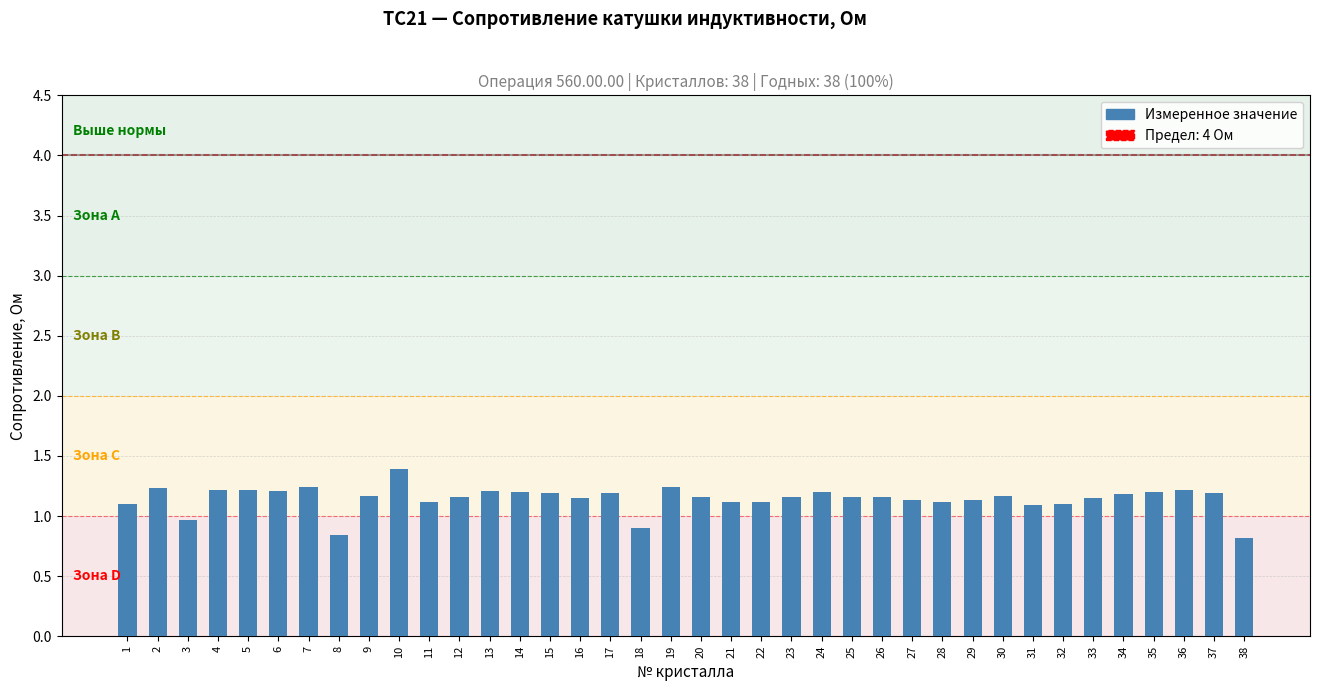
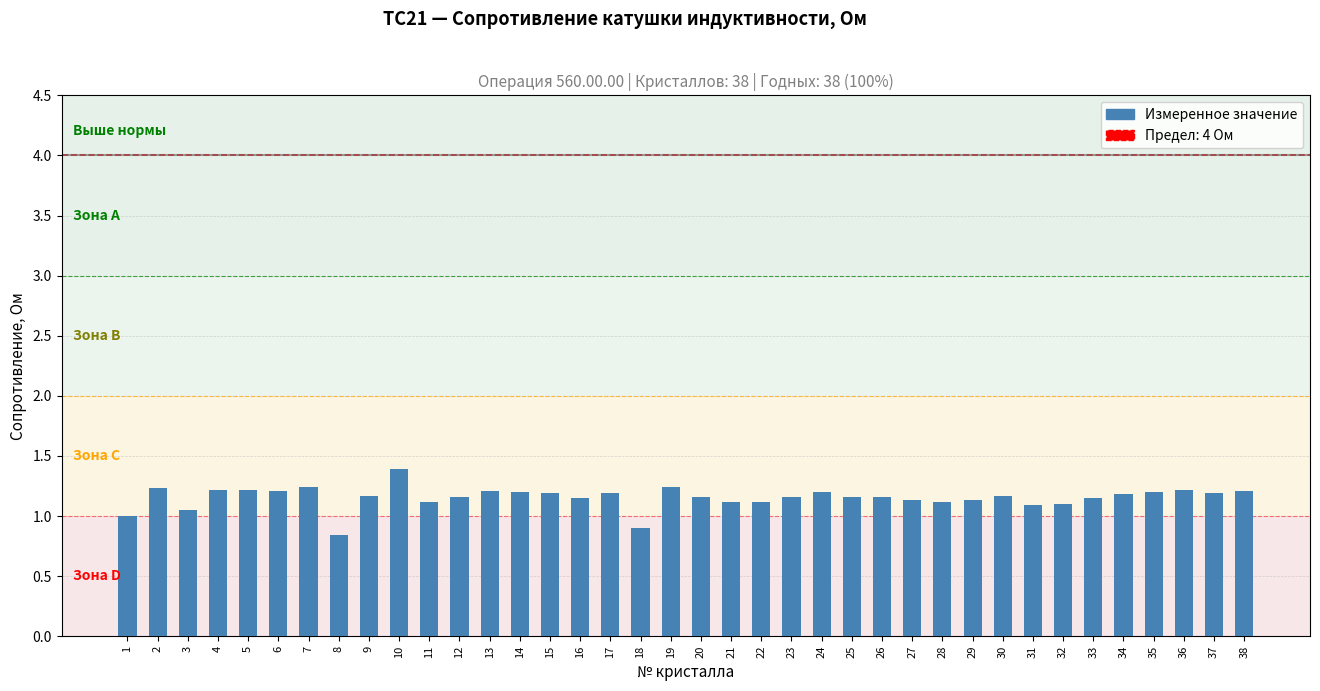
  {
-   "1": 1.1,
+   "1": 1.0,
    "2": 1.23,
-   "3": 0.97,
+   "3": 1.05,
    "4": 1.22,
    "5": 1.22,
    "6": 1.21,
    "7": 1.24,
    "8": 0.84,
    "9": 1.17,
    "10": 1.39,
    "11": 1.12,
    "12": 1.16,
    "13": 1.21,
    "14": 1.20,
    "15": 1.19,
    "16": 1.15,
    "17": 1.19,
    "18": 0.90,
    "19": 1.24,
    "20": 1.16,
    "21": 1.12,
    "22": 1.12,
    "23": 1.16,
    "24": 1.20,
    "25": 1.16,
    "26": 1.16,
    "27": 1.13,
    "28": 1.12,
    "29": 1.13,
    "30": 1.17,
    "31": 1.09,
    "32": 1.10,
    "33": 1.15,
    "34": 1.18,
    "35": 1.20,
    "36": 1.22,
    "37": 1.19,
-   "38": 0.82
+   "38": 1.21
  }
